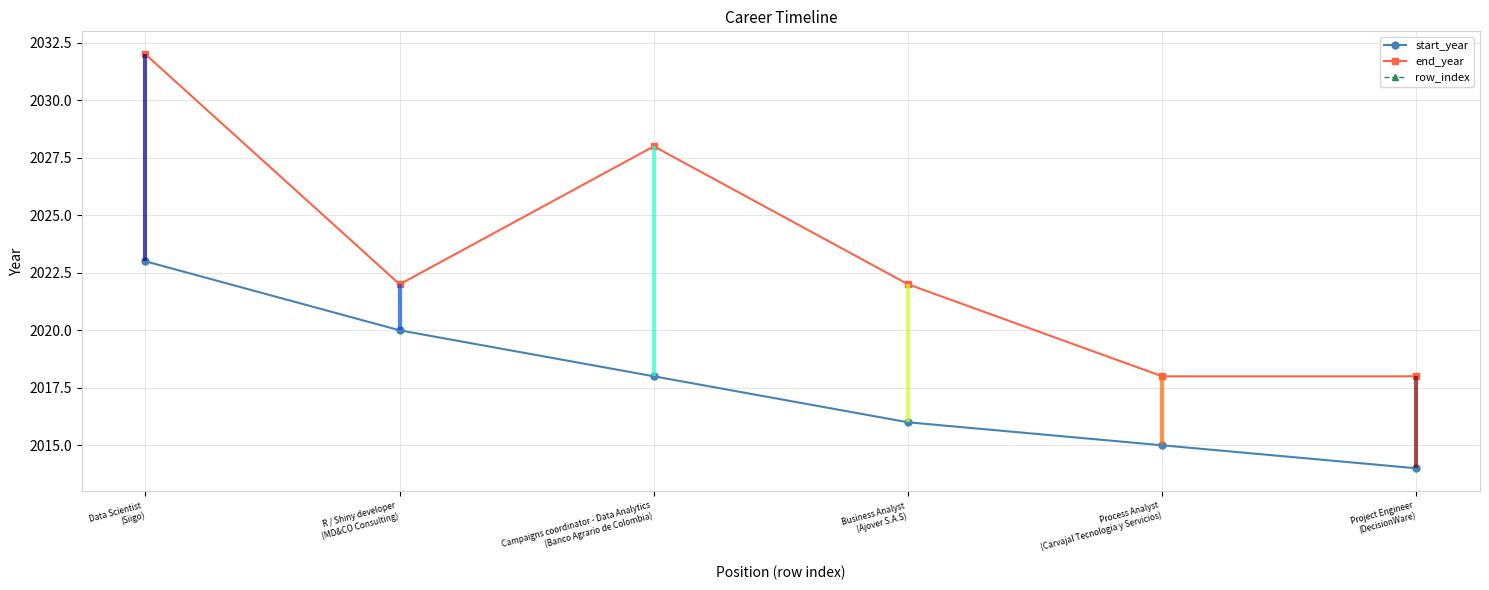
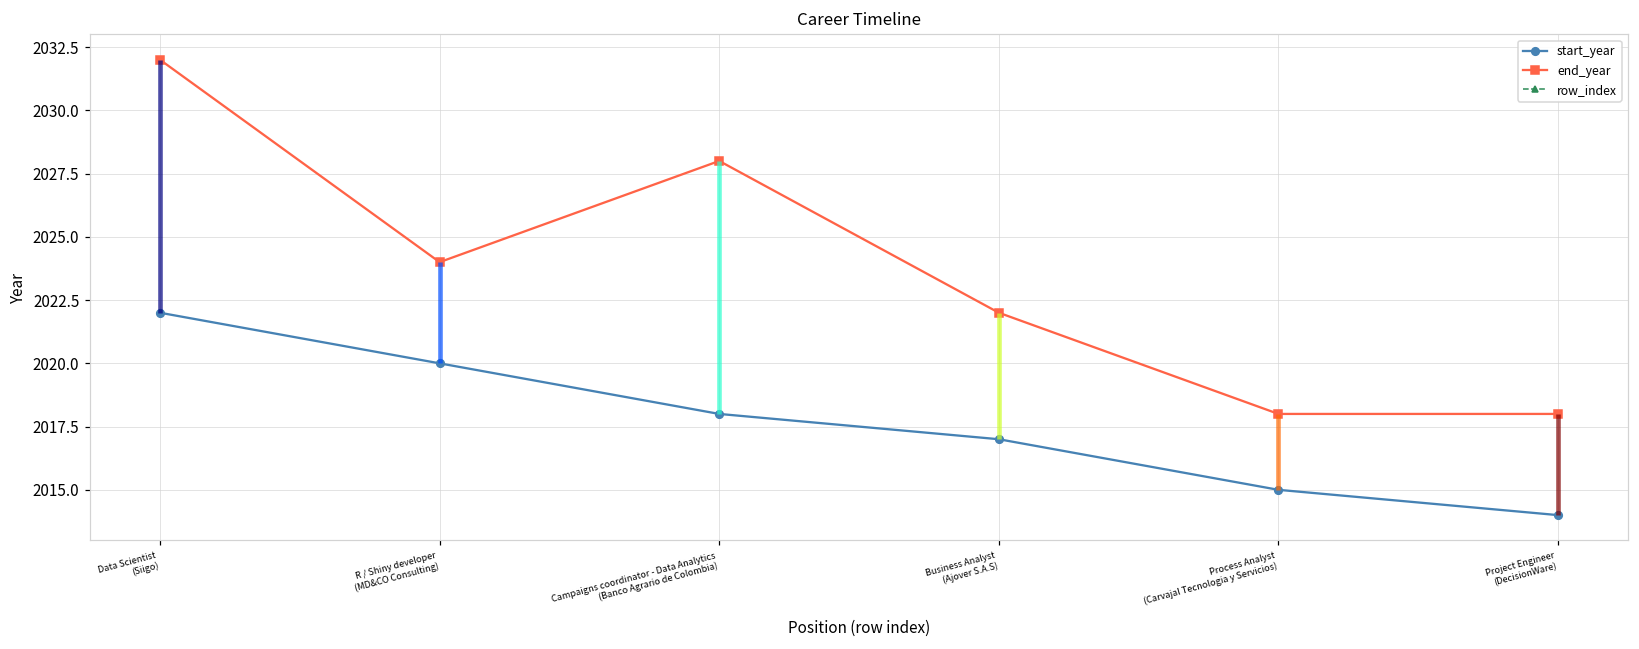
  {
    "start_year": {
-     "Data Scientist (Siigo)": 2023,
+     "Data Scientist (Siigo)": 2022,
      "R / Shiny developer (MD&CO Consulting)": 2020,
      "Campaigns coordinator - Data Analytics (Banco Agrario de Colombia)": 2018,
-     "Business Analyst (Ajover S.A.S)": 2016,
+     "Business Analyst (Ajover S.A.S)": 2017,
      "Process Analyst (Carvajal Tecnologia y Servicios)": 2015,
      "Project Engineer (DecisionWare)": 2014
    },
    "end_year": {
      "Data Scientist (Siigo)": 2032,
-     "R / Shiny developer (MD&CO Consulting)": 2022,
+     "R / Shiny developer (MD&CO Consulting)": 2024,
      "Campaigns coordinator - Data Analytics (Banco Agrario de Colombia)": 2028,
      "Business Analyst (Ajover S.A.S)": 2022,
      "Process Analyst (Carvajal Tecnologia y Servicios)": 2018,
      "Project Engineer (DecisionWare)": 2018
    }
  }
